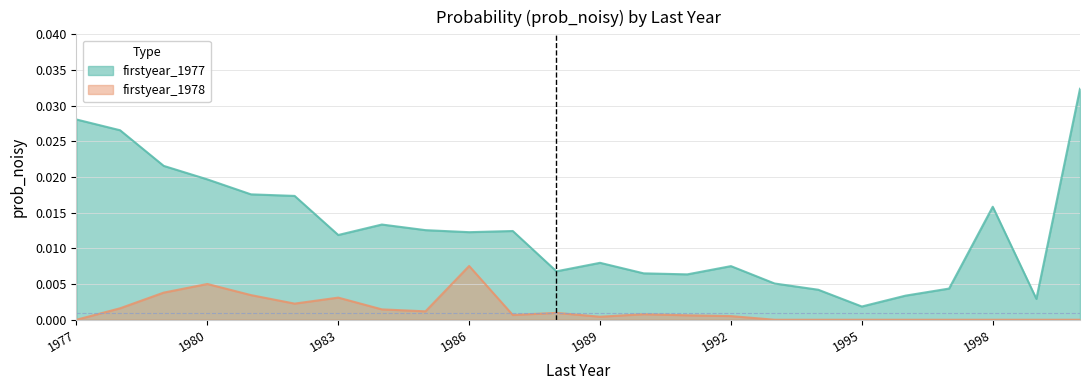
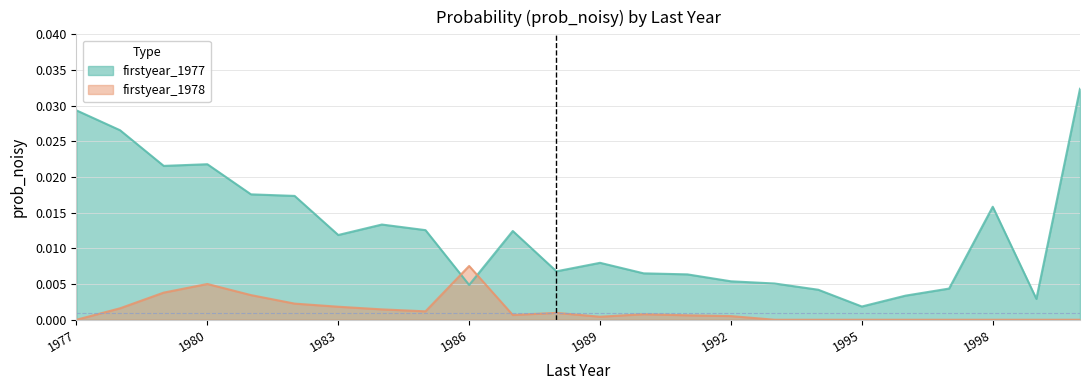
  {
    "firstyear_1977": {
-     "1977": 0.028,
-     "1980": 0.020,
+     "1977": 0.029,
+     "1980": 0.022,
      "1983": 0.012,
-     "1986": 0.012,
+     "1986": 0.005,
      "1989": 0.008,
-     "1992": 0.008,
+     "1992": 0.005,
      "1995": 0.002,
      "1998": 0.016
    },
    "firstyear_1978": {
      "1977": 0.000,
      "1980": 0.005,
-     "1983": 0.003,
+     "1983": 0.002,
      "1986": 0.008,
      "1989": 0.000,
      "1992": 0.001,
      "1995": 0.000,
      "1998": 0.000
    }
  }
